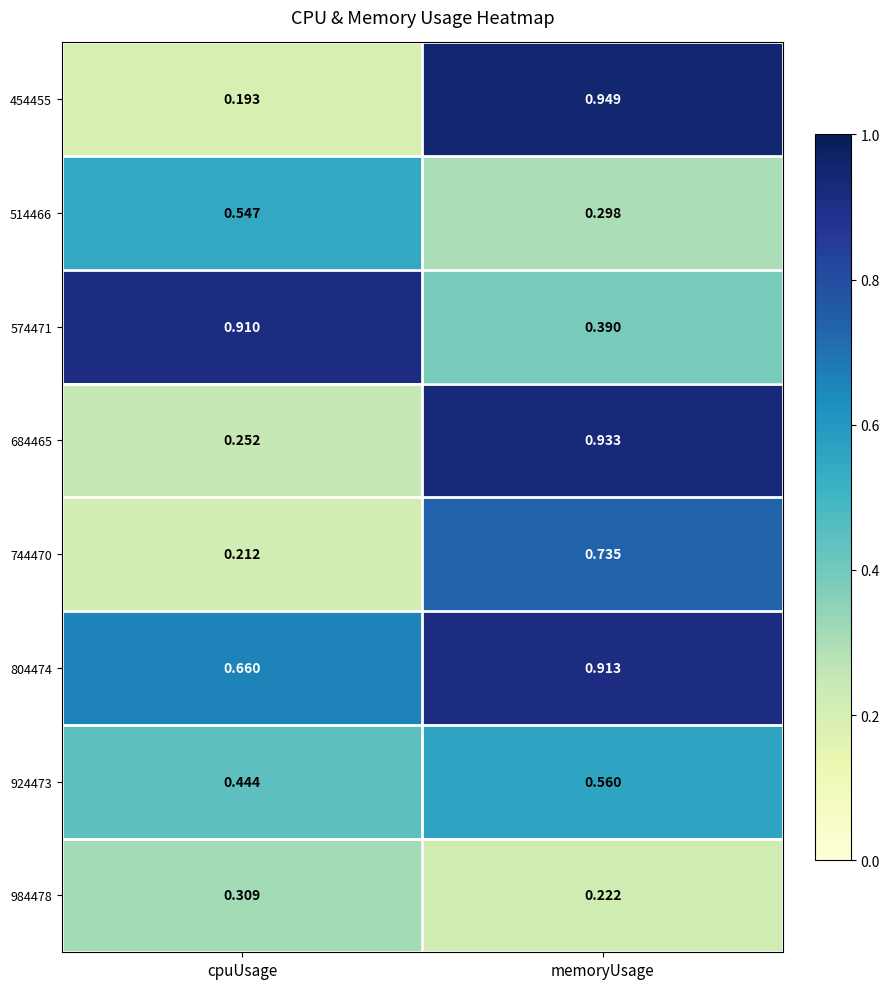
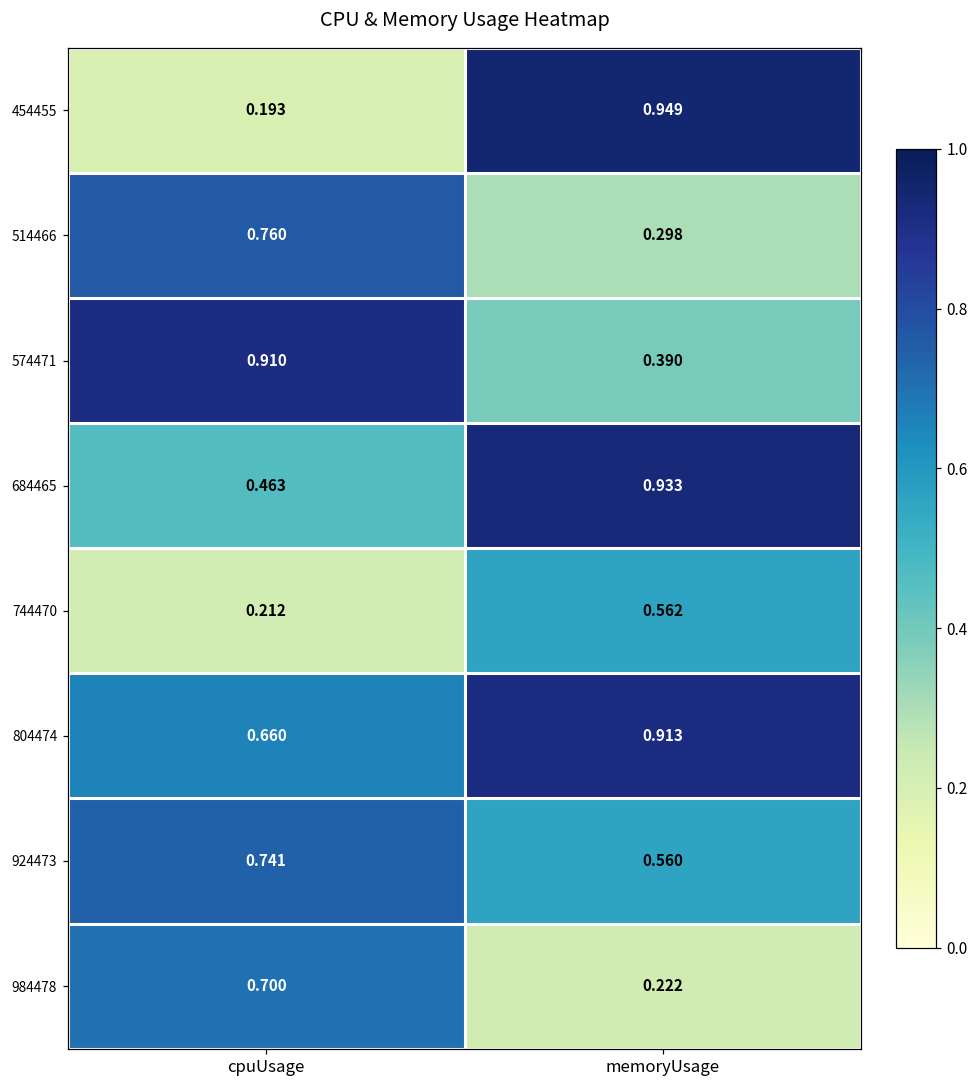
  {
    "454455": {
      "cpuUsage": 0.193,
      "memoryUsage": 0.949
    },
    "514466": {
-     "cpuUsage": 0.547,
+     "cpuUsage": 0.760,
      "memoryUsage": 0.298
    },
    "574471": {
      "cpuUsage": 0.910,
      "memoryUsage": 0.390
    },
    "684465": {
-     "cpuUsage": 0.252,
+     "cpuUsage": 0.463,
      "memoryUsage": 0.933
    },
    "744470": {
      "cpuUsage": 0.212,
-     "memoryUsage": 0.735
+     "memoryUsage": 0.562
    },
    "804474": {
      "cpuUsage": 0.660,
      "memoryUsage": 0.913
    },
    "924473": {
-     "cpuUsage": 0.444,
+     "cpuUsage": 0.741,
      "memoryUsage": 0.560
    },
    "984478": {
-     "cpuUsage": 0.309,
+     "cpuUsage": 0.700,
      "memoryUsage": 0.222
    }
  }
